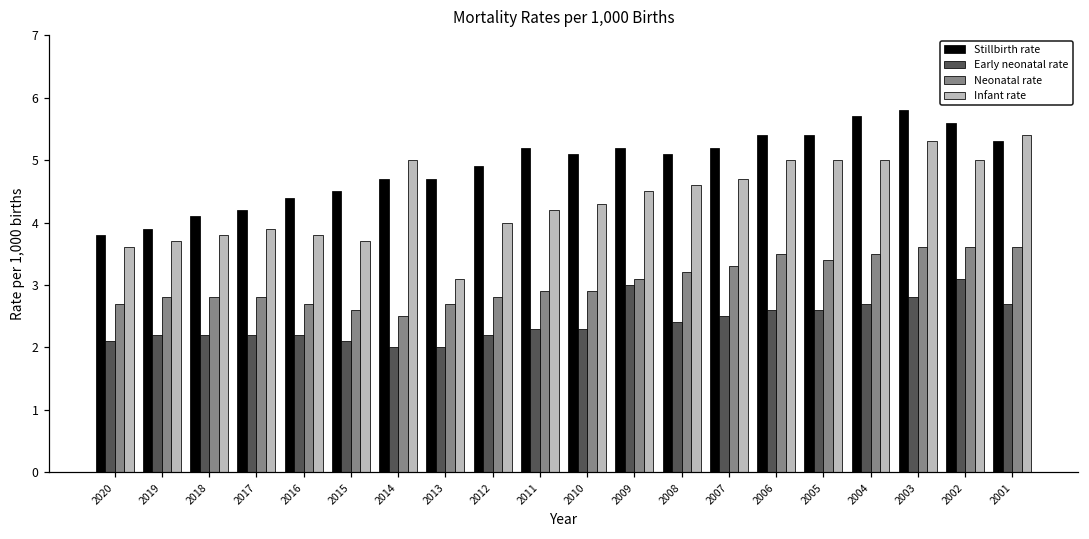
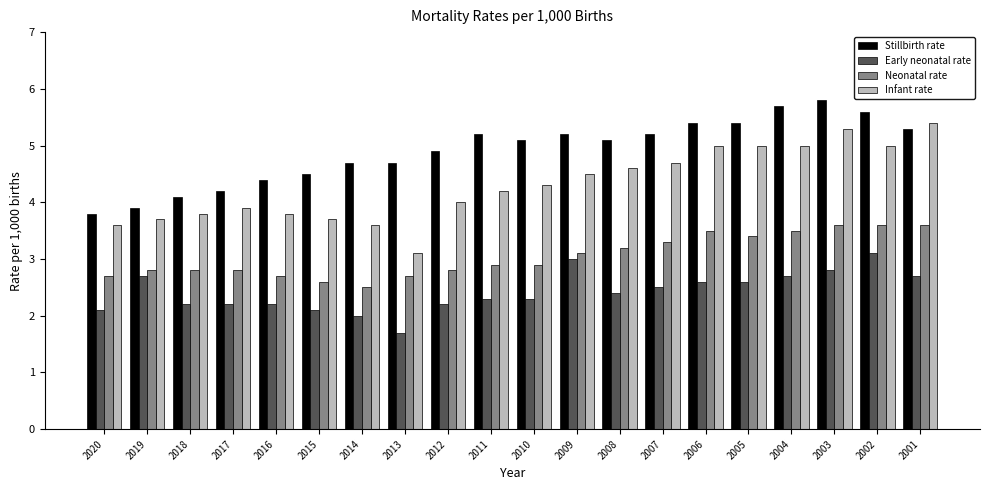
  {
    "Stillbirth rate": {
      "2020": 3.8,
      "2019": 3.9,
      "2018": 4.1,
      "2017": 4.2,
      "2016": 4.4,
      "2015": 4.5,
      "2014": 4.7,
      "2013": 4.7,
      "2012": 4.9,
      "2011": 5.2,
      "2010": 5.1,
      "2009": 5.2,
      "2008": 5.1,
      "2007": 5.2,
      "2006": 5.4,
      "2005": 5.4,
      "2004": 5.7,
      "2003": 5.8,
      "2002": 5.6,
      "2001": 5.3
    },
    "Early neonatal rate": {
      "2020": 2.1,
-     "2019": 2.2,
+     "2019": 2.7,
      "2018": 2.2,
      "2017": 2.2,
      "2016": 2.2,
      "2015": 2.1,
      "2014": 2.0,
-     "2013": 2.0,
+     "2013": 1.7,
      "2012": 2.2,
      "2011": 2.3,
      "2010": 2.3,
      "2009": 3.0,
      "2008": 2.4,
      "2007": 2.5,
      "2006": 2.6,
      "2005": 2.6,
      "2004": 2.7,
      "2003": 2.8,
      "2002": 3.1,
      "2001": 2.7
    },
    "Neonatal rate": {
      "2020": 2.7,
      "2019": 2.8,
      "2018": 2.8,
      "2017": 2.8,
      "2016": 2.7,
      "2015": 2.6,
      "2014": 2.5,
      "2013": 2.7,
      "2012": 2.8,
      "2011": 2.9,
      "2010": 2.9,
      "2009": 3.1,
      "2008": 3.2,
      "2007": 3.3,
      "2006": 3.5,
      "2005": 3.4,
      "2004": 3.5,
      "2003": 3.6,
      "2002": 3.6,
      "2001": 3.6
    },
    "Infant rate": {
      "2020": 3.6,
      "2019": 3.7,
      "2018": 3.8,
      "2017": 3.9,
      "2016": 3.8,
      "2015": 3.7,
-     "2014": 5.0,
+     "2014": 3.6,
      "2013": 3.1,
      "2012": 4.0,
      "2011": 4.2,
      "2010": 4.3,
      "2009": 4.5,
      "2008": 4.6,
      "2007": 4.7,
      "2006": 5.0,
      "2005": 5.0,
      "2004": 5.0,
      "2003": 5.3,
      "2002": 5.0,
      "2001": 5.4
    }
  }
